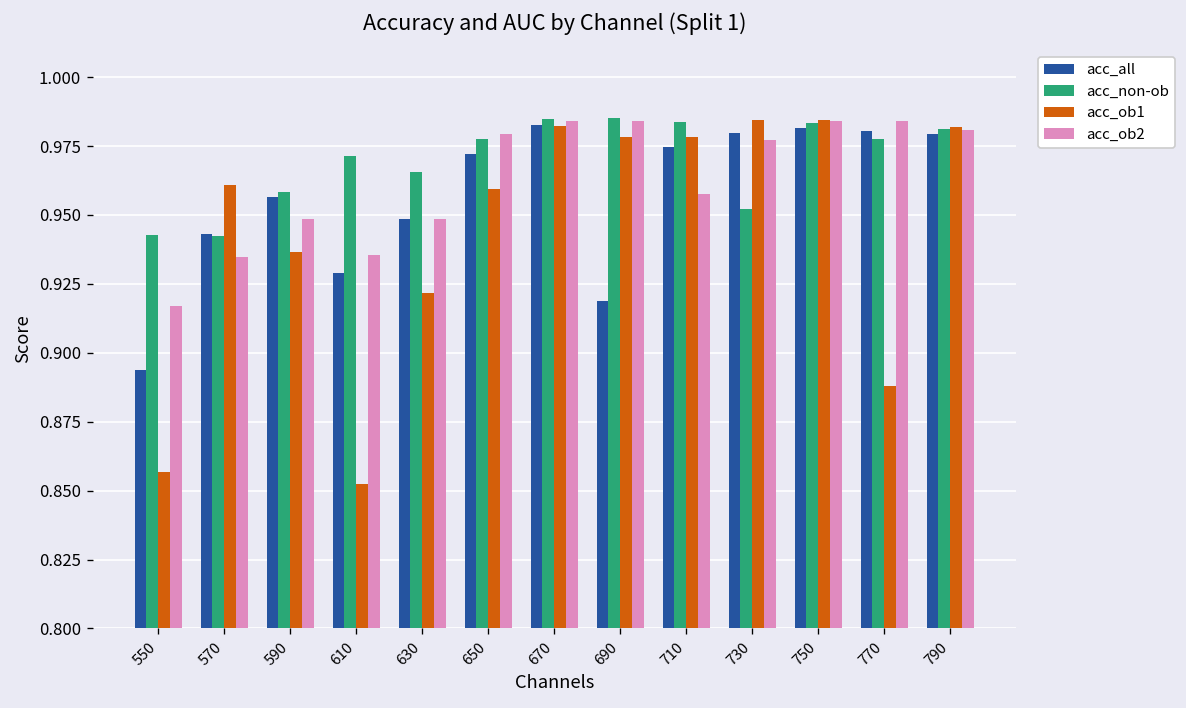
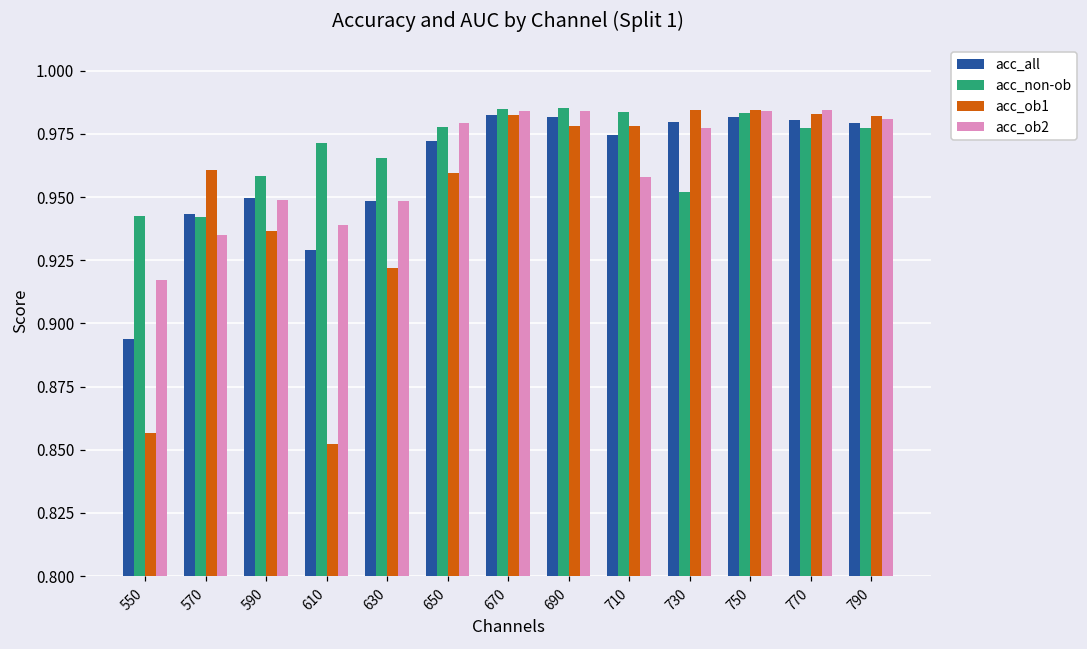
  {
    "acc_all": {
      "550": 0.894,
      "570": 0.943,
-     "590": 0.956,
+     "590": 0.950,
      "610": 0.929,
      "630": 0.948,
      "650": 0.972,
      "670": 0.983,
-     "690": 0.919,
+     "690": 0.982,
      "710": 0.975,
      "730": 0.980,
      "750": 0.982,
      "770": 0.981,
      "790": 0.979
    },
    "acc_non-ob": {
      "550": 0.943,
      "570": 0.942,
      "590": 0.958,
      "610": 0.971,
      "630": 0.966,
      "650": 0.978,
      "670": 0.985,
      "690": 0.985,
      "710": 0.984,
      "730": 0.952,
      "750": 0.983,
      "770": 0.977,
-     "790": 0.981
+     "790": 0.977
    },
    "acc_ob1": {
      "550": 0.857,
      "570": 0.961,
      "590": 0.937,
      "610": 0.852,
      "630": 0.922,
      "650": 0.959,
      "670": 0.982,
      "690": 0.978,
      "710": 0.978,
      "730": 0.984,
      "750": 0.985,
-     "770": 0.888,
+     "770": 0.983,
      "790": 0.982
    },
    "acc_ob2": {
      "550": 0.917,
      "570": 0.935,
      "590": 0.949,
-     "610": 0.935,
+     "610": 0.939,
      "630": 0.948,
      "650": 0.979,
      "670": 0.984,
      "690": 0.984,
      "710": 0.958,
      "730": 0.977,
      "750": 0.984,
      "770": 0.984,
      "790": 0.981
    }
  }
